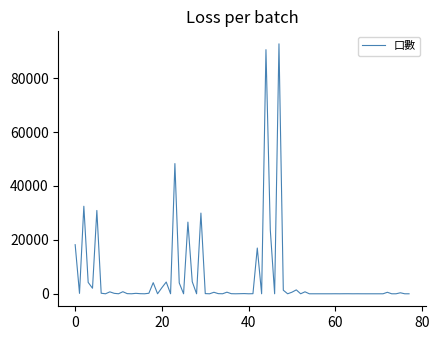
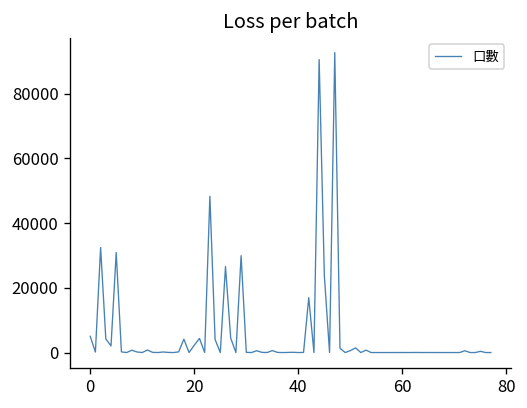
  {
-   "0": 18000,
+   "0": 5000,
    "20": 2000,
    "40": 0,
    "60": 0
  }
